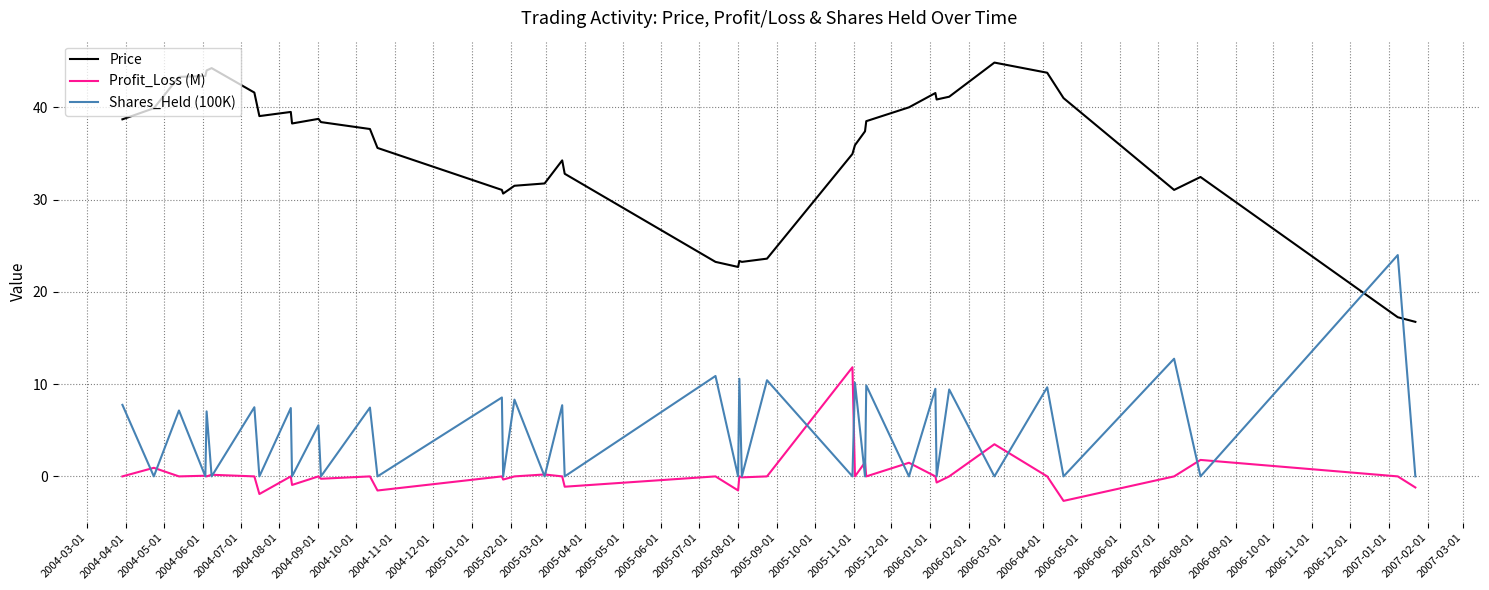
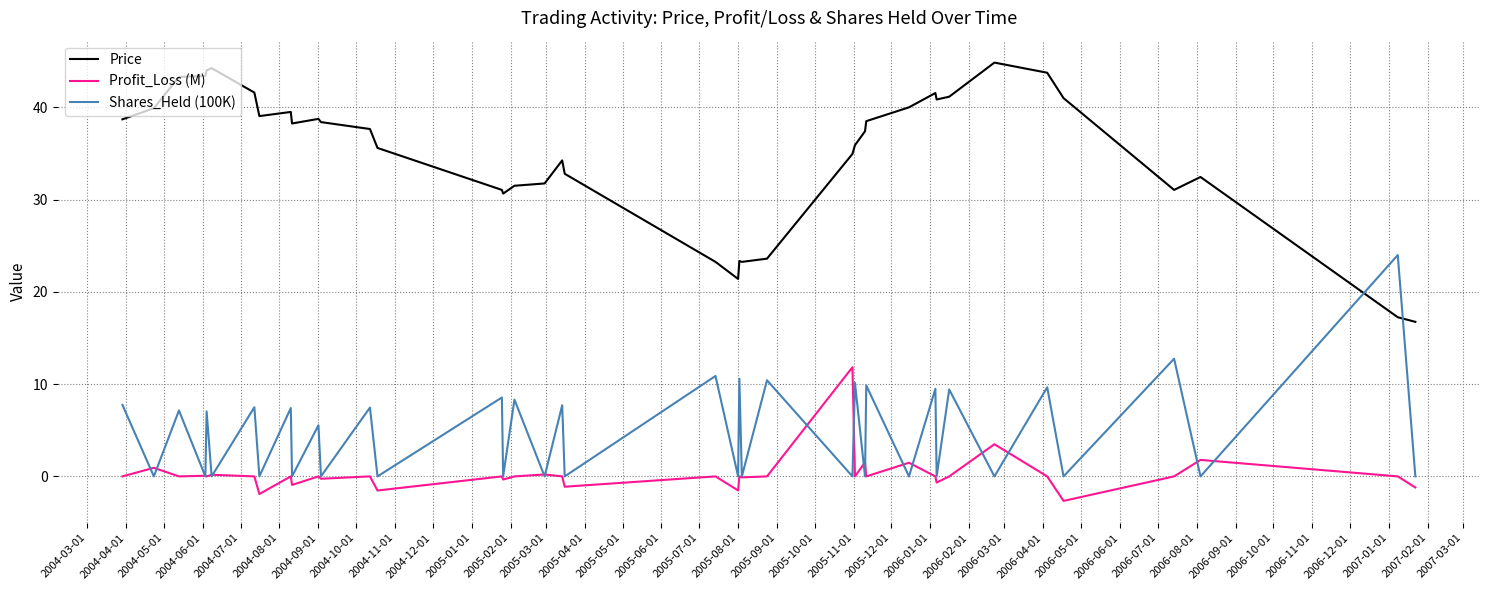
  {
    "Price": {
      "2004-09-01": 39,
-     "2005-08-01": 23
+     "2005-08-01": 21
    },
    "Profit_Loss (M)": {
      "2005-08-01": -2
    },
    "Shares_Held (100K)": {
      "2004-09-01": 6
    }
  }
